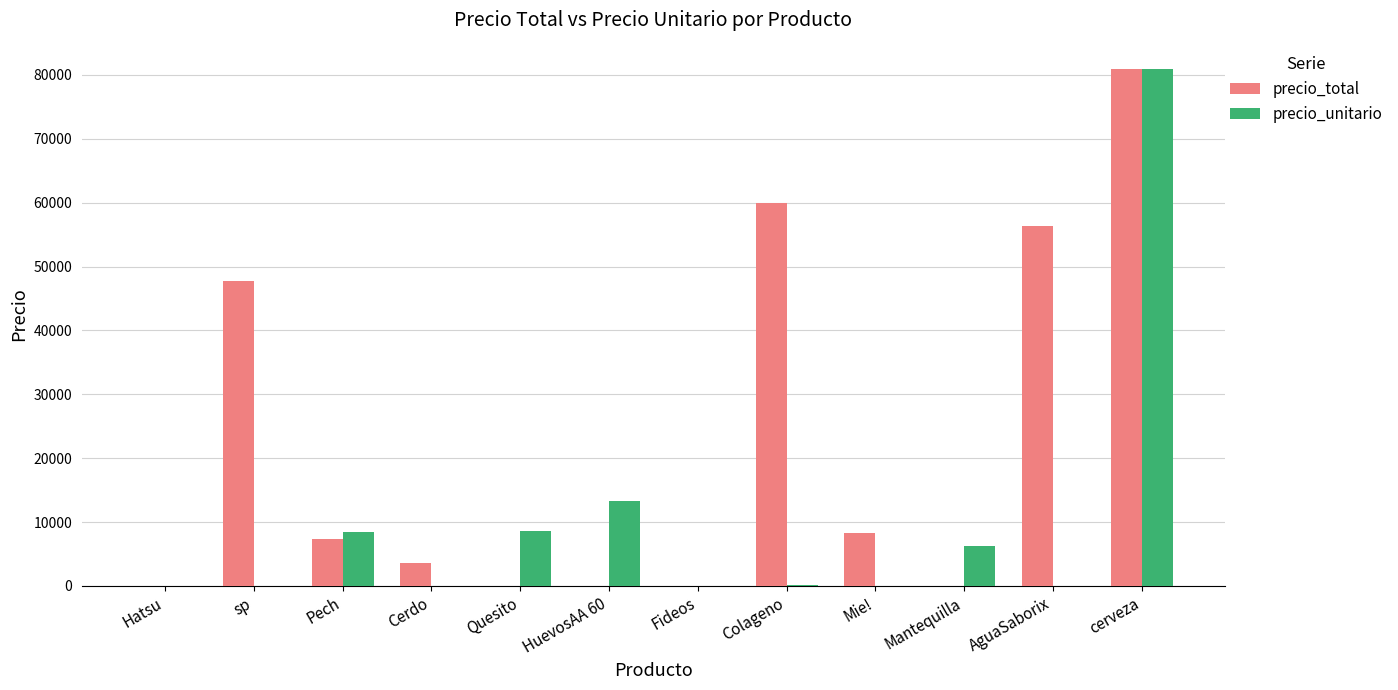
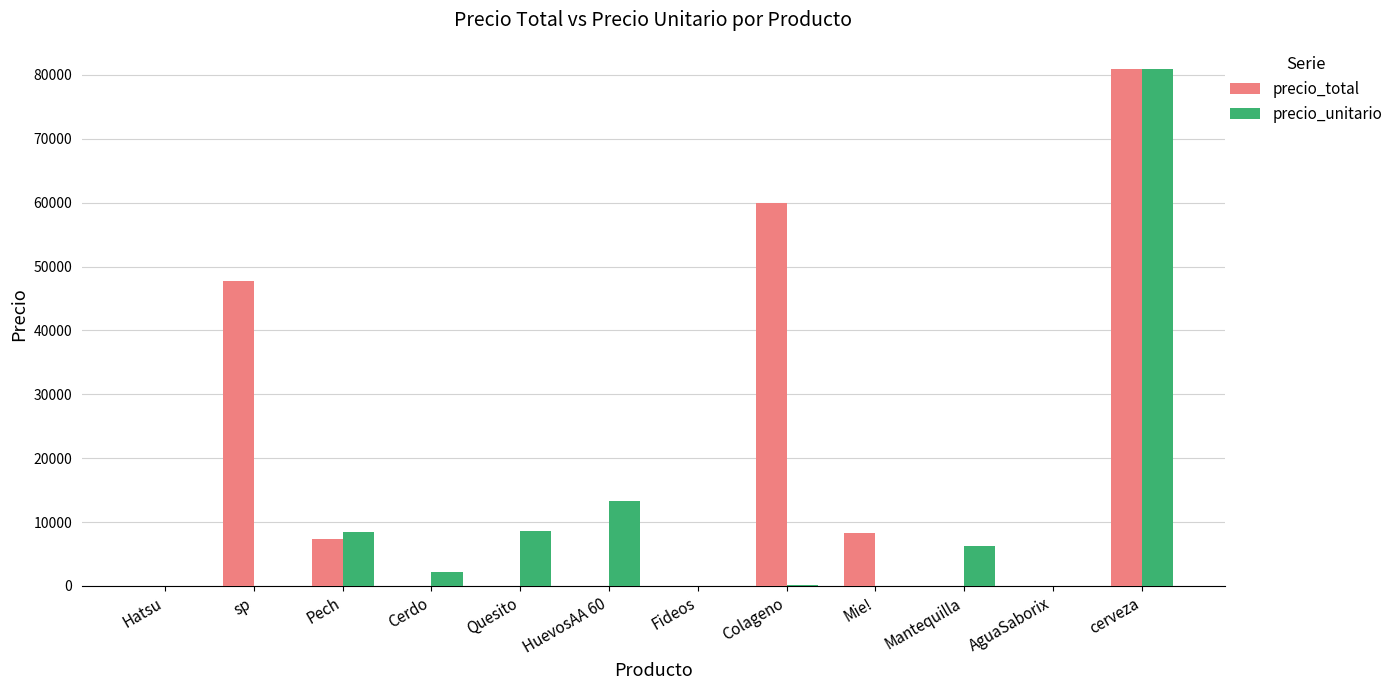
  {
    "precio_total": {
      "sp": 48000,
      "Pech": 7000,
-     "Cerdo": 4000,
+     "Cerdo": 0,
      "Colageno": 60000,
      "Mie!": 8000,
-     "AguaSaborix": 56000,
+     "AguaSaborix": 0,
      "cerveza": 81000
    },
    "precio_unitario": {
      "sp": 0,
      "Pech": 8000,
-     "Cerdo": 0,
+     "Cerdo": 2000,
      "Quesito": 9000,
      "HuevosAA 60": 13000,
      "Mantequilla": 6000,
      "cerveza": 81000
    }
  }
